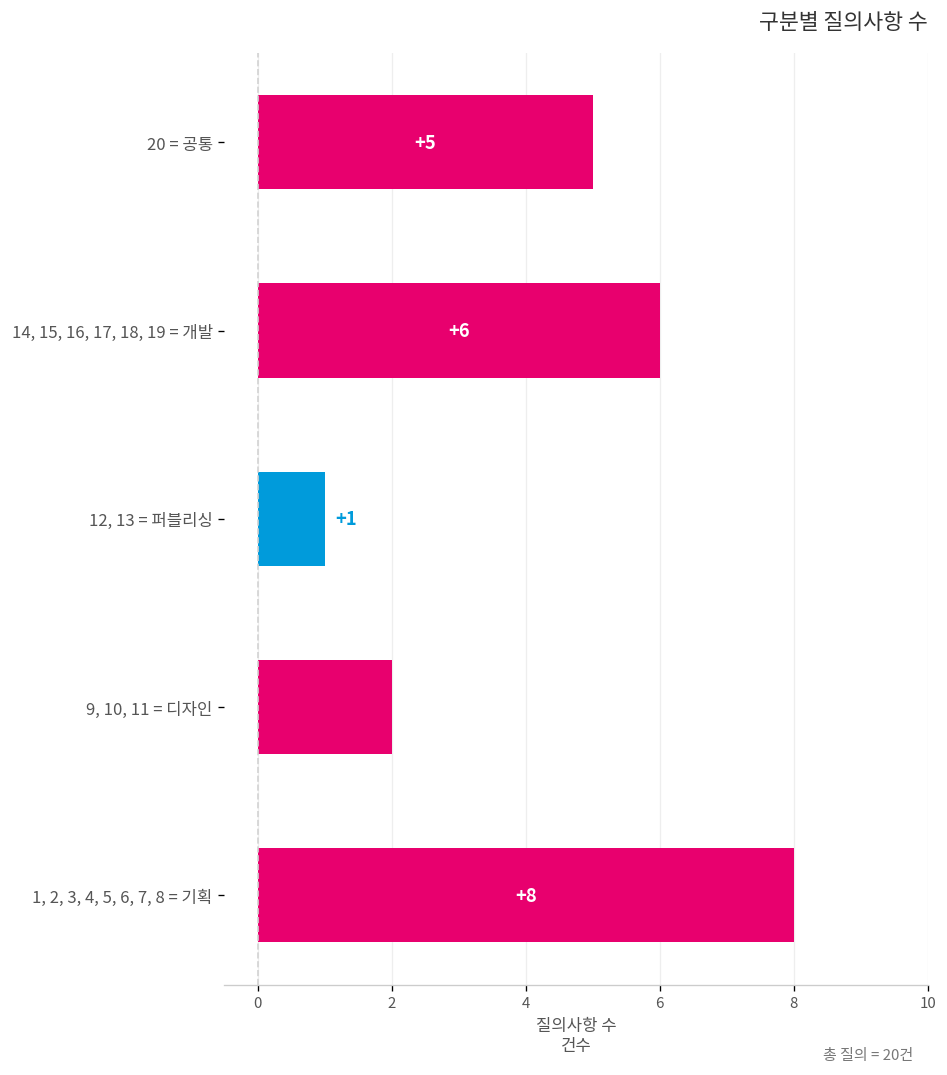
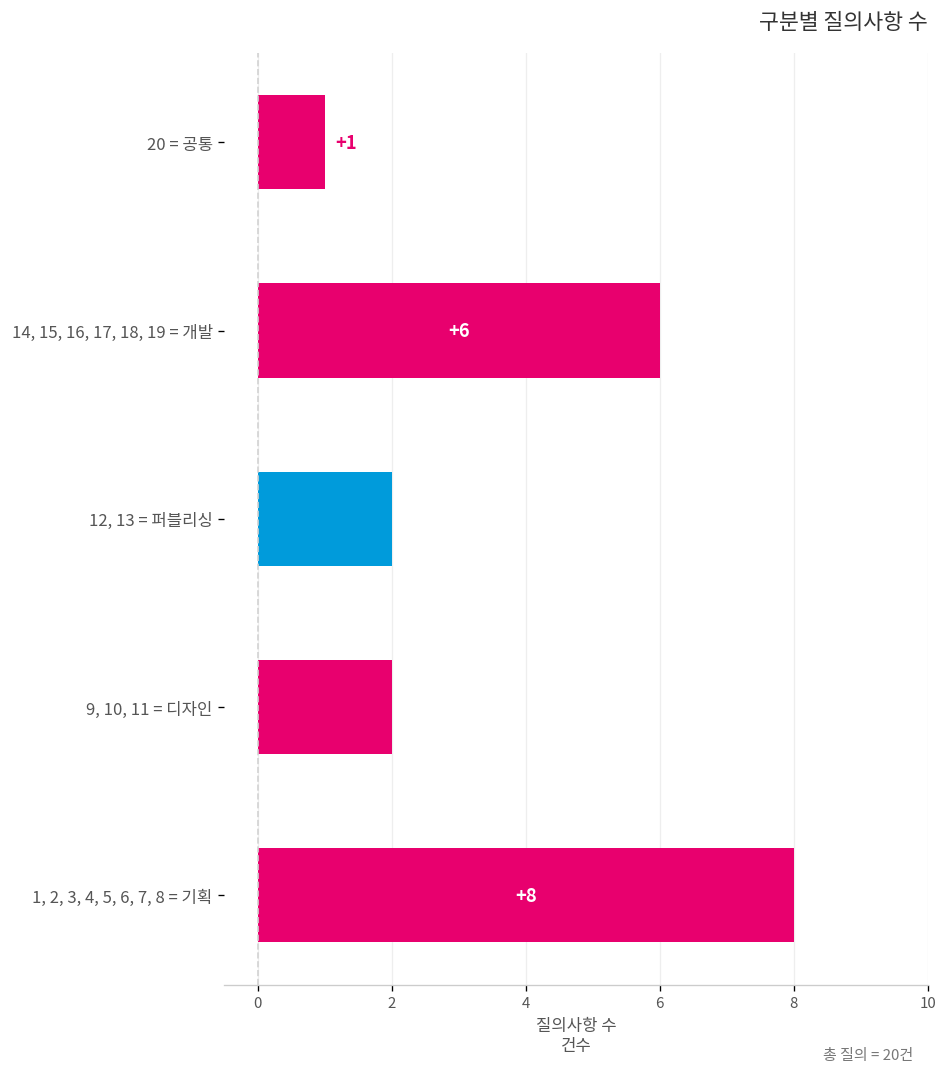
  {
-   "20 = 공통": "+5",
+   "20 = 공통": "+1",
    "14, 15, 16, 17, 18, 19 = 개발": "+6",
-   "12, 13 = 퍼블리싱": "1",
+   "12, 13 = 퍼블리싱": "2",
    "1, 2, 3, 4, 5, 6, 7, 8 = 기획": "+8"
  }
